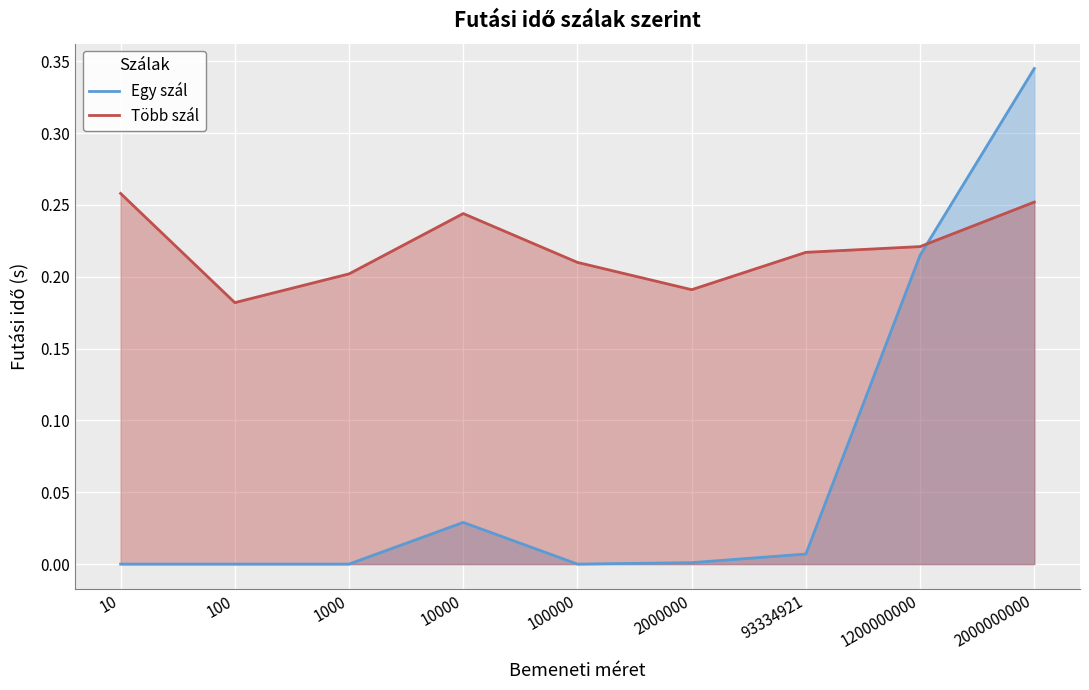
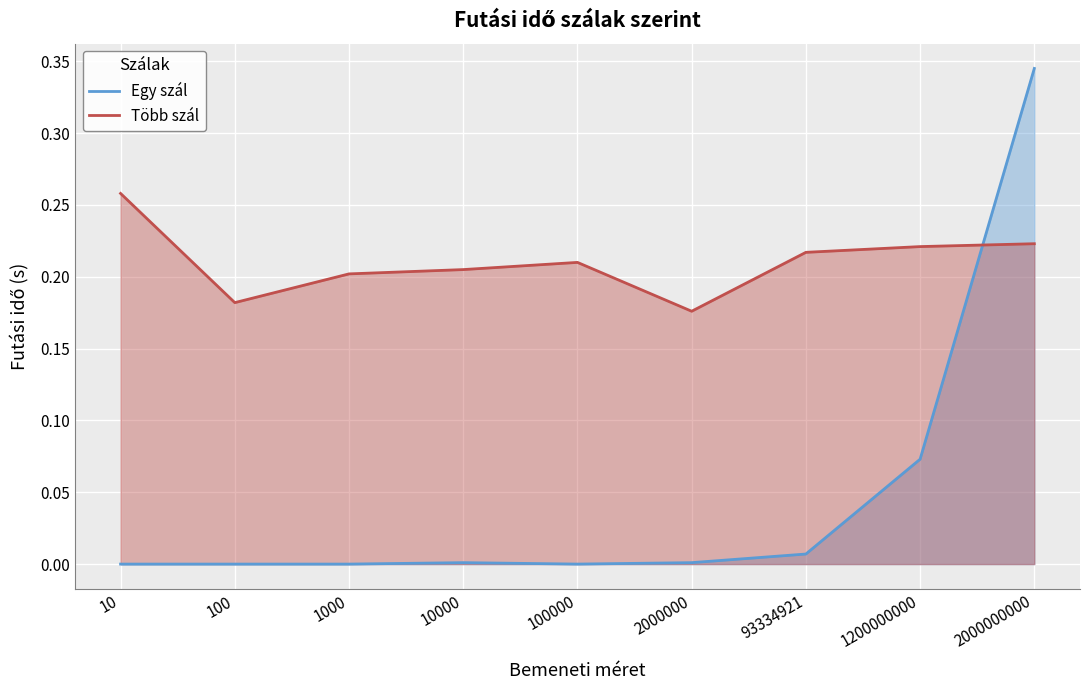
  {
    "Egy szál": {
      "10": 0.000,
      "100": 0.000,
      "1000": 0.000,
-     "10000": 0.029,
+     "10000": 0.001,
      "100000": 0.000,
      "2000000": 0.001,
      "93334921": 0.007,
-     "1200000000": 0.215,
+     "1200000000": 0.073,
      "2000000000": 0.345
    },
    "Több szál": {
      "10": 0.258,
      "100": 0.182,
      "1000": 0.202,
-     "10000": 0.244,
+     "10000": 0.205,
      "100000": 0.210,
-     "2000000": 0.191,
+     "2000000": 0.176,
      "93334921": 0.217,
      "1200000000": 0.221,
-     "2000000000": 0.252
+     "2000000000": 0.223
    }
  }
